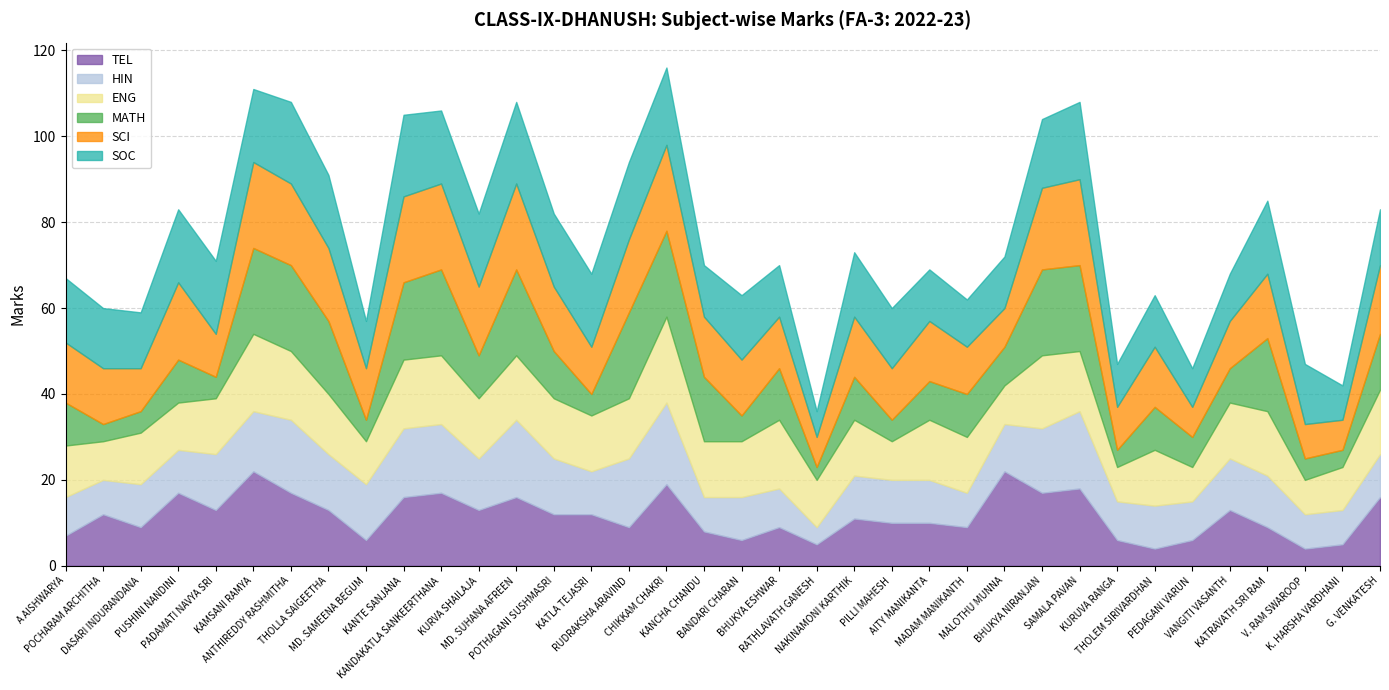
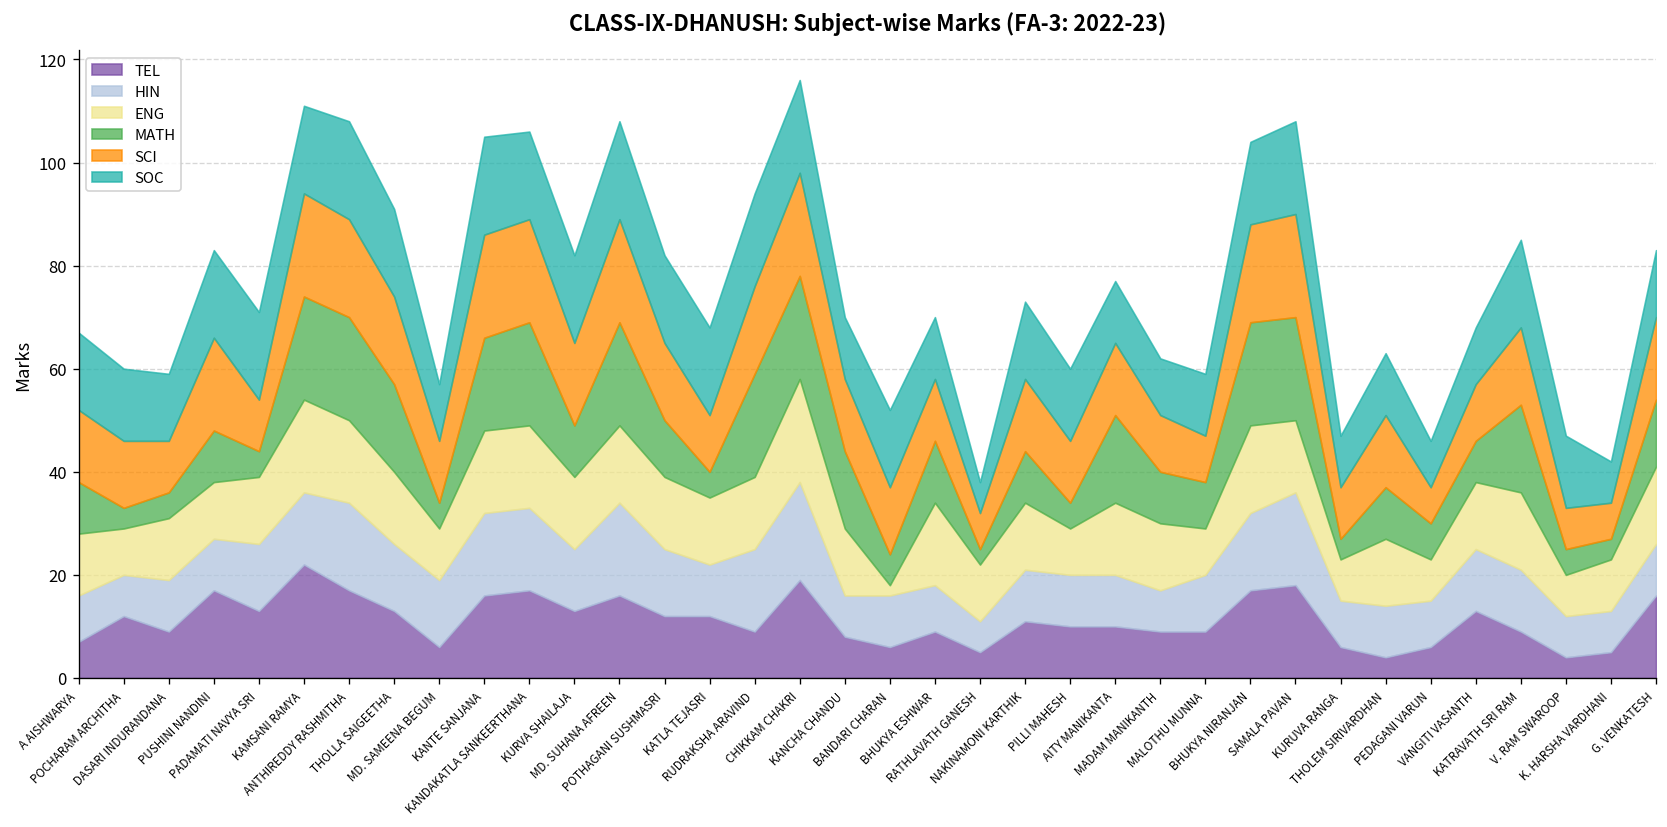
  {
    "TEL": {
      "A AISHWARYA": 7,
      "POCHARAM ARCHITHA": 12,
      "DASARI INDURANDANA": 9,
      "PUSHINI NANDINI": 17,
      "PADAMATI NAVYA SRI": 13,
      "KAMSANI RAMYA": 22,
      "ANTHIREDDY RASHMITHA": 17,
      "THOLLA SAIGEETHA": 13,
      "MD. SAMEENA BEGUM": 6,
      "KANTE SANJANA": 16,
      "KANDAKATLA SANKEERTHANA": 17,
      "KURVA SHAILAJA": 13,
      "MD. SUHANA AFREEN": 16,
      "POTHAGANI SUSHMASRI": 12,
      "KATLA TEJASRI": 12,
      "RUDRAKSHA ARAVIND": 9,
      "CHIKKAM CHAKRI": 19,
      "KANCHA CHANDU": 8,
      "BANDARI CHARAN": 6,
      "BHUKYA ESHWAR": 9,
      "RATHLAVATH GANESH": 5,
      "NAKINAMONI KARTHIK": 11,
      "PILLI MAHESH": 10,
      "AITY MANIKANTA": 10,
      "MADAM MANIKANTH": 9,
-     "MALOTHU MUNNA": 22,
+     "MALOTHU MUNNA": 9,
      "BHUKYA NIRANJAN": 17,
      "SAMALA PAVAN": 18,
      "KURUVA RANGA": 6,
      "THOLEM SIRIVARDHAN": 4,
      "PEDAGANI VARUN": 6,
      "VANGITI VASANTH": 13,
      "KATRAVATH SRI RAM": 9,
      "V. RAM SWAROOP": 4,
      "K. HARSHA VARDHANI": 5,
      "G. VENKATESH": 16
    },
    "HIN": {
      "A AISHWARYA": 9,
      "POCHARAM ARCHITHA": 8,
      "DASARI INDURANDANA": 10,
      "PUSHINI NANDINI": 10,
      "PADAMATI NAVYA SRI": 13,
      "KAMSANI RAMYA": 14,
      "ANTHIREDDY RASHMITHA": 17,
      "THOLLA SAIGEETHA": 13,
      "MD. SAMEENA BEGUM": 13,
      "KANTE SANJANA": 16,
      "KANDAKATLA SANKEERTHANA": 16,
      "KURVA SHAILAJA": 12,
      "MD. SUHANA AFREEN": 18,
      "POTHAGANI SUSHMASRI": 13,
      "KATLA TEJASRI": 10,
      "RUDRAKSHA ARAVIND": 16,
      "CHIKKAM CHAKRI": 19,
      "KANCHA CHANDU": 8,
      "BANDARI CHARAN": 10,
      "BHUKYA ESHWAR": 9,
-     "RATHLAVATH GANESH": 4,
+     "RATHLAVATH GANESH": 6,
      "NAKINAMONI KARTHIK": 10,
      "PILLI MAHESH": 10,
      "AITY MANIKANTA": 10,
      "MADAM MANIKANTH": 8,
      "MALOTHU MUNNA": 11,
      "BHUKYA NIRANJAN": 15,
      "SAMALA PAVAN": 18,
      "KURUVA RANGA": 9,
      "THOLEM SIRIVARDHAN": 10,
      "PEDAGANI VARUN": 9,
      "VANGITI VASANTH": 12,
      "KATRAVATH SRI RAM": 12,
      "V. RAM SWAROOP": 8,
      "K. HARSHA VARDHANI": 8,
      "G. VENKATESH": 10
    },
    "ENG": {
      "A AISHWARYA": 12,
      "POCHARAM ARCHITHA": 9,
      "DASARI INDURANDANA": 12,
      "PUSHINI NANDINI": 11,
      "PADAMATI NAVYA SRI": 13,
      "KAMSANI RAMYA": 18,
      "ANTHIREDDY RASHMITHA": 16,
      "THOLLA SAIGEETHA": 14,
      "MD. SAMEENA BEGUM": 10,
      "KANTE SANJANA": 16,
      "KANDAKATLA SANKEERTHANA": 16,
      "KURVA SHAILAJA": 14,
      "MD. SUHANA AFREEN": 15,
      "POTHAGANI SUSHMASRI": 14,
      "KATLA TEJASRI": 13,
      "RUDRAKSHA ARAVIND": 14,
      "CHIKKAM CHAKRI": 20,
      "KANCHA CHANDU": 13,
-     "BANDARI CHARAN": 13,
+     "BANDARI CHARAN": 2,
      "BHUKYA ESHWAR": 16,
      "RATHLAVATH GANESH": 11,
      "NAKINAMONI KARTHIK": 13,
      "PILLI MAHESH": 9,
      "AITY MANIKANTA": 14,
      "MADAM MANIKANTH": 13,
      "MALOTHU MUNNA": 9,
      "BHUKYA NIRANJAN": 17,
      "SAMALA PAVAN": 14,
      "KURUVA RANGA": 8,
      "THOLEM SIRIVARDHAN": 13,
      "PEDAGANI VARUN": 8,
      "VANGITI VASANTH": 13,
      "KATRAVATH SRI RAM": 15,
      "V. RAM SWAROOP": 8,
      "K. HARSHA VARDHANI": 10,
      "G. VENKATESH": 15
    },
    "MATH": {
      "A AISHWARYA": 10,
      "POCHARAM ARCHITHA": 4,
      "DASARI INDURANDANA": 5,
      "PUSHINI NANDINI": 10,
      "PADAMATI NAVYA SRI": 5,
      "KAMSANI RAMYA": 20,
      "ANTHIREDDY RASHMITHA": 20,
      "THOLLA SAIGEETHA": 17,
      "MD. SAMEENA BEGUM": 5,
      "KANTE SANJANA": 18,
      "KANDAKATLA SANKEERTHANA": 20,
      "KURVA SHAILAJA": 10,
      "MD. SUHANA AFREEN": 20,
      "POTHAGANI SUSHMASRI": 11,
      "KATLA TEJASRI": 5,
      "RUDRAKSHA ARAVIND": 20,
      "CHIKKAM CHAKRI": 20,
      "KANCHA CHANDU": 15,
      "BANDARI CHARAN": 6,
      "BHUKYA ESHWAR": 12,
      "RATHLAVATH GANESH": 3,
      "NAKINAMONI KARTHIK": 10,
      "PILLI MAHESH": 5,
-     "AITY MANIKANTA": 9,
+     "AITY MANIKANTA": 17,
      "MADAM MANIKANTH": 10,
      "MALOTHU MUNNA": 9,
      "BHUKYA NIRANJAN": 20,
      "SAMALA PAVAN": 20,
      "KURUVA RANGA": 4,
      "THOLEM SIRIVARDHAN": 10,
      "PEDAGANI VARUN": 7,
      "VANGITI VASANTH": 8,
      "KATRAVATH SRI RAM": 17,
      "V. RAM SWAROOP": 5,
      "K. HARSHA VARDHANI": 4,
      "G. VENKATESH": 13
    }
  }
